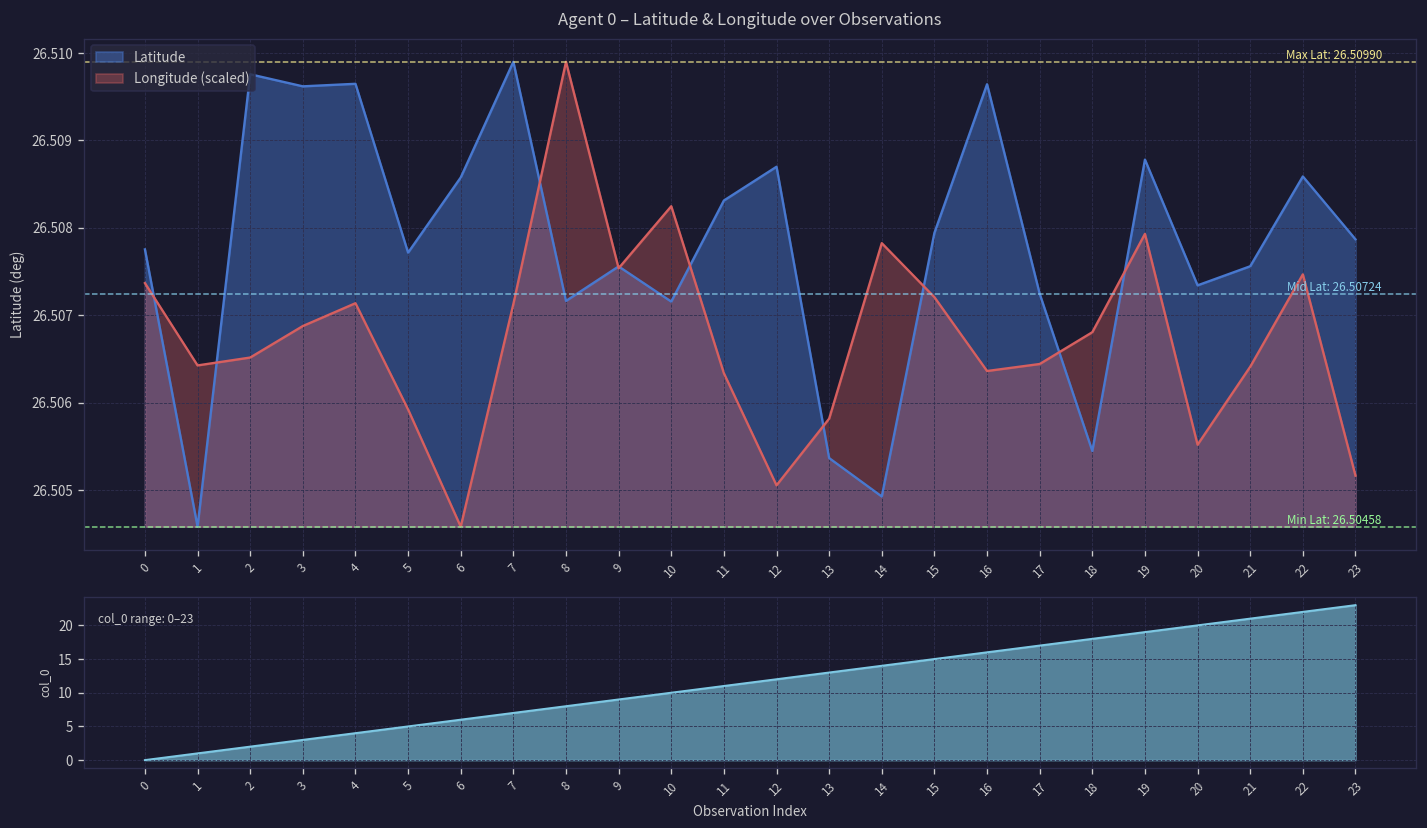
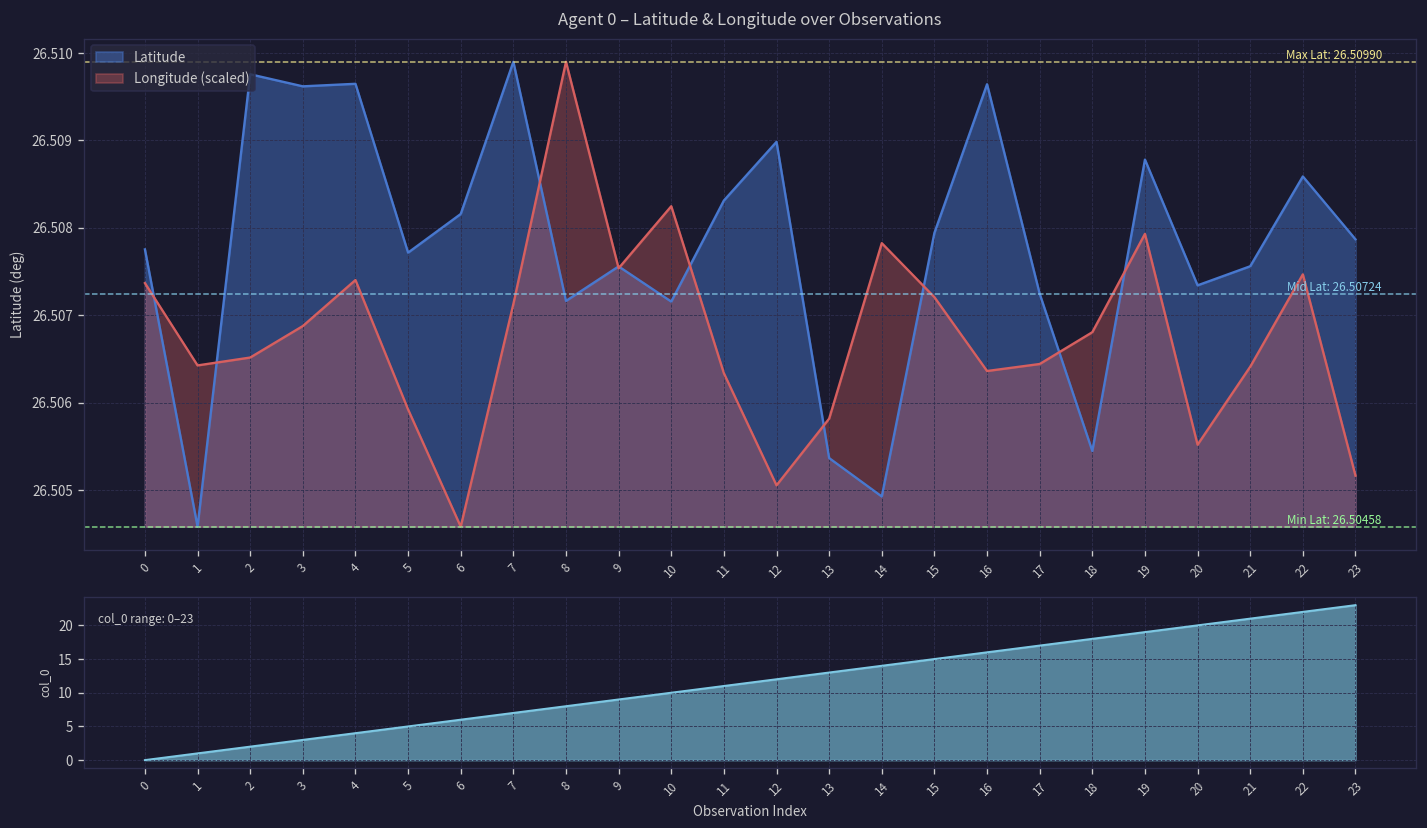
  {
    "Agent 0 – Latitude & Longitude over Observations": {
      "Latitude": {
        "0": 26.5078,
        "1": 26.5046,
        "3": 26.5096,
        "4": 26.5096,
        "5": 26.5077,
-       "6": 26.5086,
+       "6": 26.5082,
        "7": 26.5099,
        "8": 26.5072,
        "10": 26.5072,
        "11": 26.5083,
-       "12": 26.5087,
+       "12": 26.5090,
        "13": 26.5054,
        "14": 26.5049,
        "15": 26.5079,
        "16": 26.5096,
        "17": 26.5072,
        "18": 26.5054,
        "19": 26.5088,
        "20": 26.5073,
        "21": 26.5076,
        "22": 26.5086,
        "23": 26.5079
      },
      "Longitude (scaled)": {
        "0": 26.5074,
        "1": 26.5064,
        "2": 26.5065,
        "3": 26.5069,
-       "4": 26.5071,
+       "4": 26.5074,
        "5": 26.5059,
        "6": 26.5046,
        "7": 26.5071,
        "8": 26.5099,
        "10": 26.5082,
        "11": 26.5063,
        "12": 26.5051,
        "13": 26.5058,
        "14": 26.5078,
        "15": 26.5072,
        "16": 26.5064,
        "17": 26.5064,
        "18": 26.5068,
        "19": 26.5079,
        "20": 26.5055,
        "21": 26.5064,
        "23": 26.5052
      }
    }
  }
